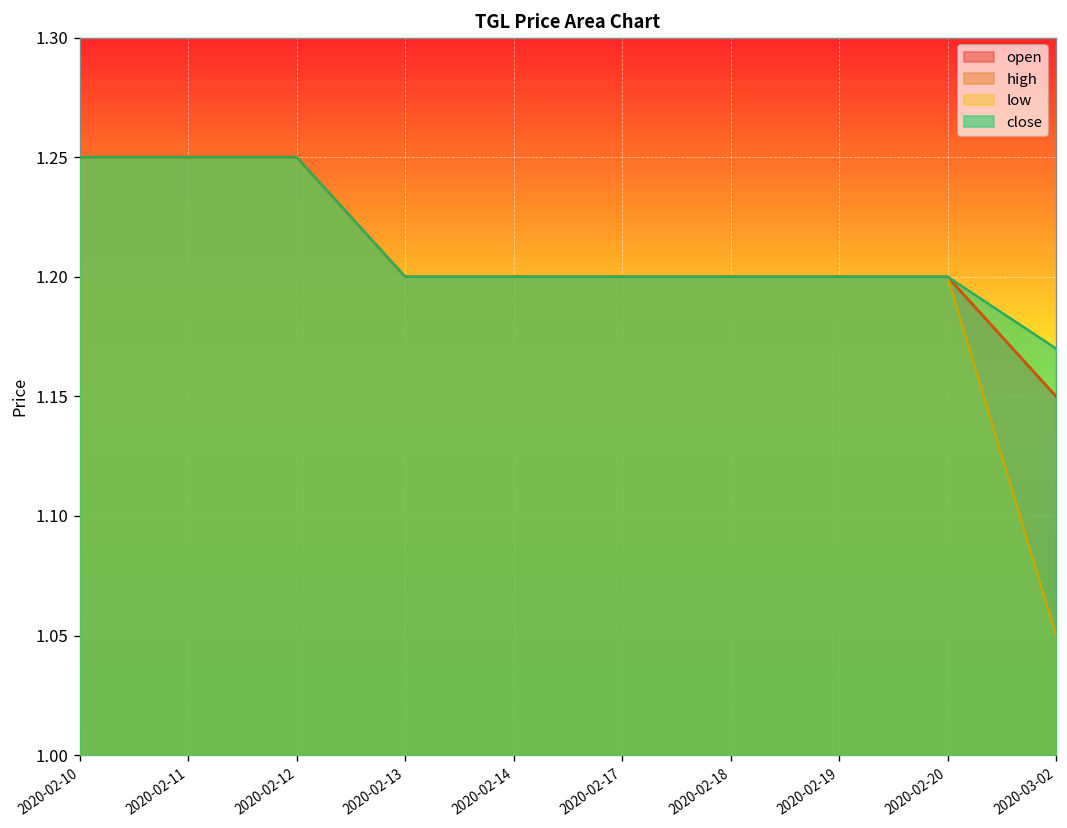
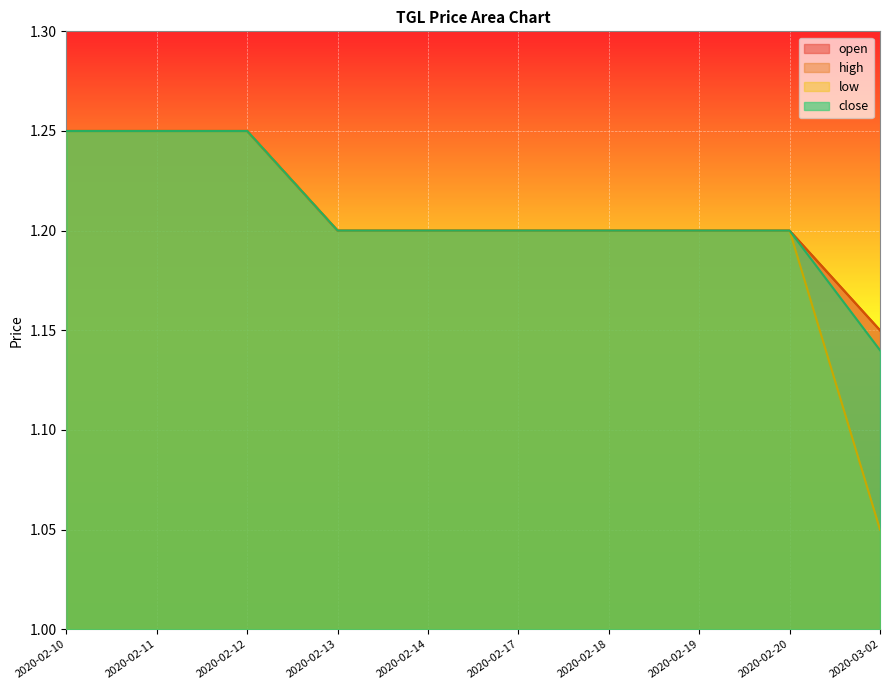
  {
    "close": {
-     "2020-03-02": 1.17
+     "2020-03-02": 1.14
    }
  }
